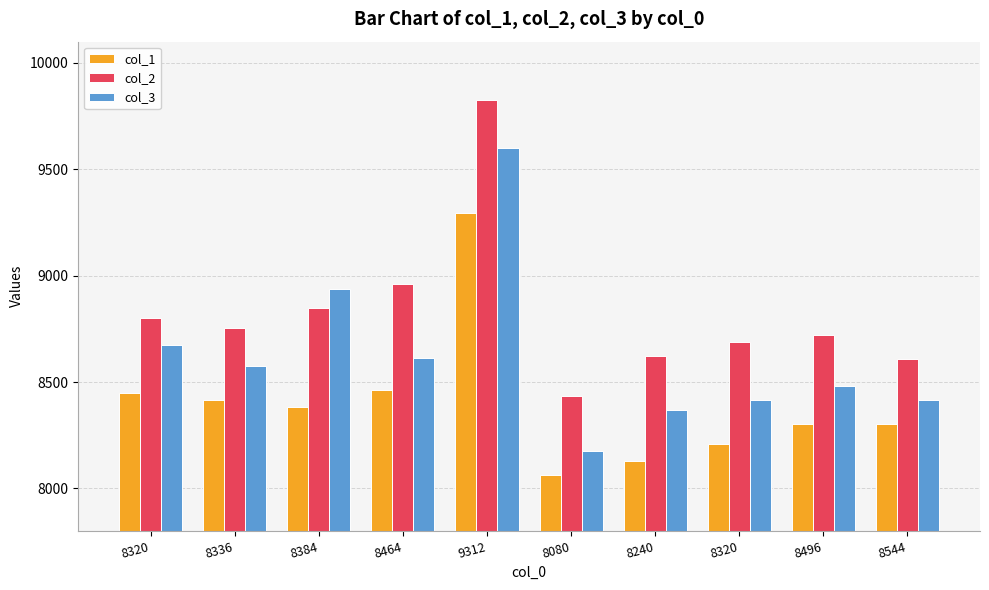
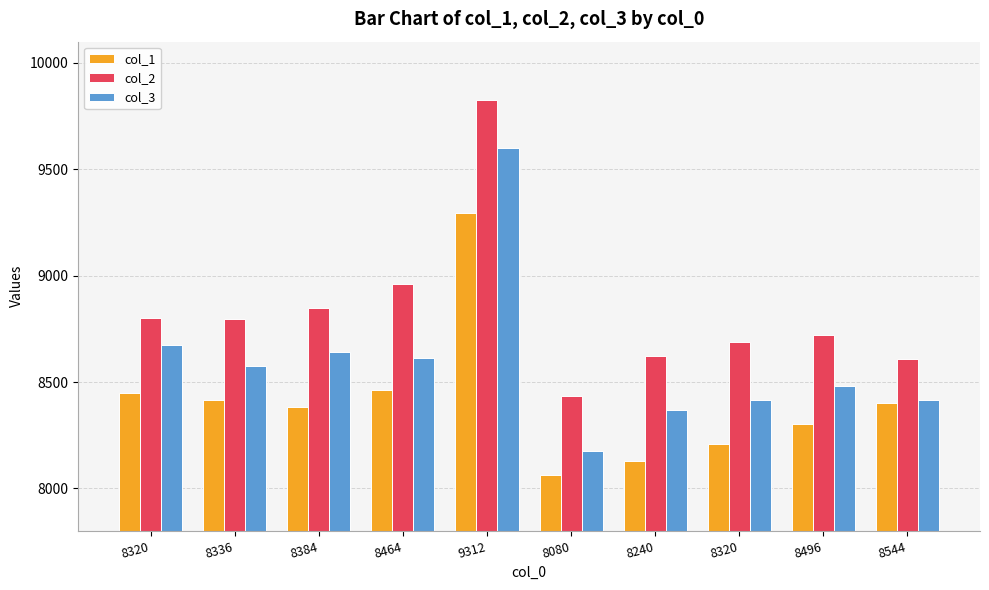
  {
    "col_1": {
      "8336": 8420,
      "8384": 8380,
      "8464": 8460,
      "9312": 9300,
      "8080": 8060,
      "8240": 8130,
      "8496": 8300,
-     "8544": 8300
+     "8544": 8400
    },
    "col_2": {
-     "8336": 8750,
+     "8336": 8790,
      "8384": 8850,
      "8464": 8960,
      "9312": 9820,
      "8080": 8430,
      "8240": 8620,
      "8496": 8720,
      "8544": 8610
    },
    "col_3": {
      "8336": 8580,
-     "8384": 8940,
+     "8384": 8640,
      "8464": 8610,
      "9312": 9600,
      "8080": 8180,
      "8240": 8370,
      "8496": 8480,
      "8544": 8420
    }
  }
